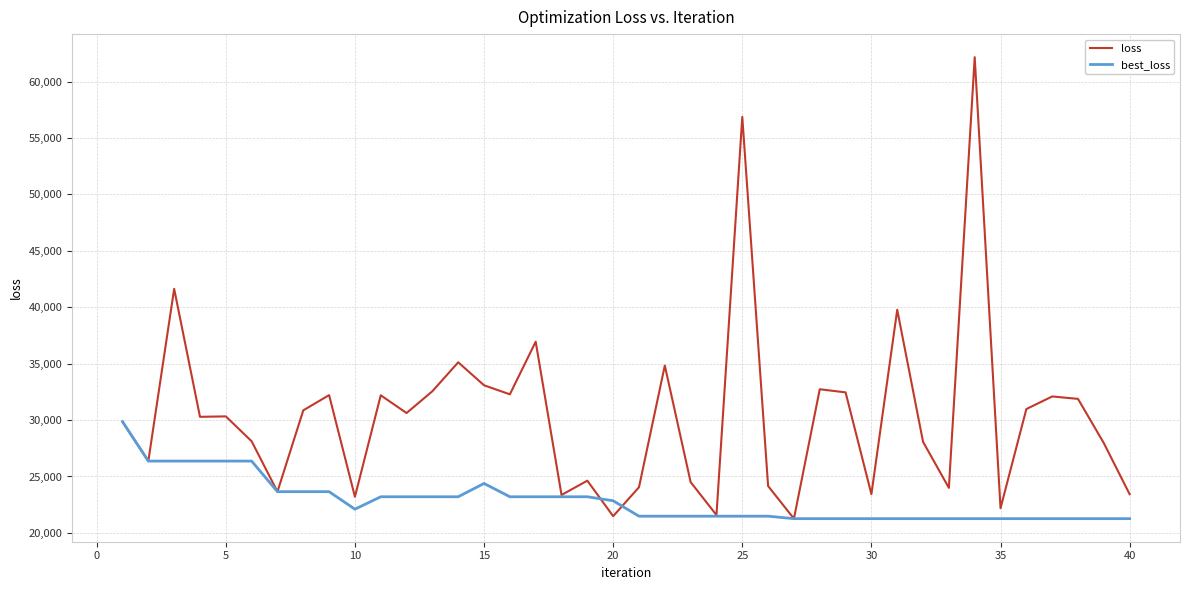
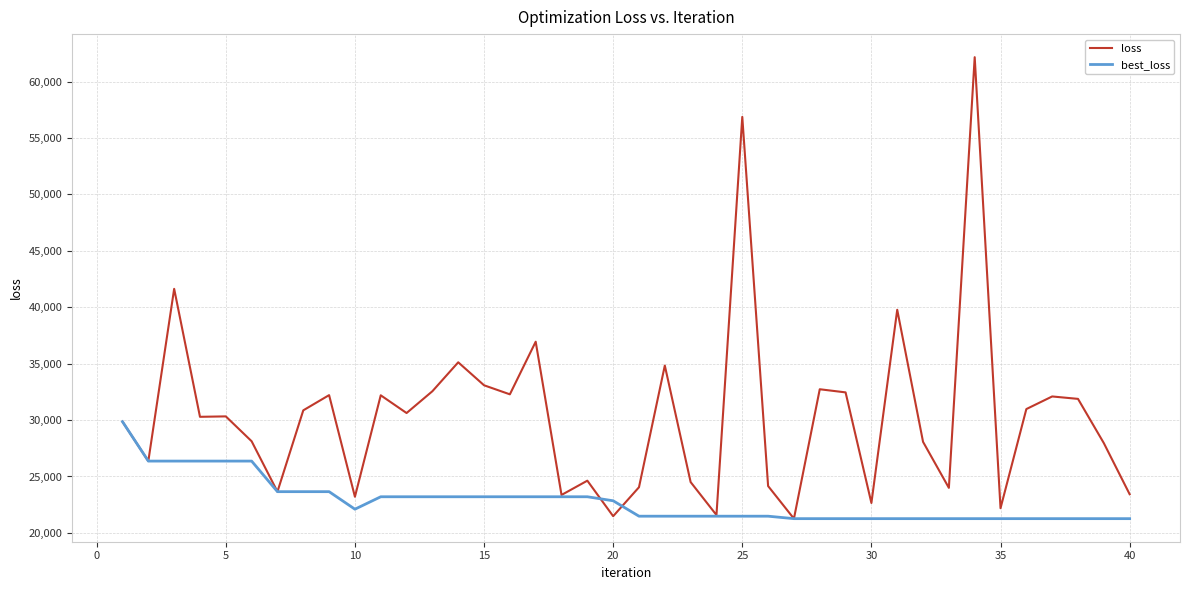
  {
    "loss": {
      "5": "30,300",
      "10": "23,200",
      "15": "33,100",
      "20": "21,500",
      "25": "56,900",
-     "30": "23,400",
+     "30": "22,700",
      "35": "22,200",
      "40": "23,400"
    },
    "best_loss": {
      "5": "26,400",
      "10": "22,100",
-     "15": "24,400",
+     "15": "23,200",
      "20": "22,800",
      "25": "21,500",
      "30": "21,300",
      "35": "21,300",
      "40": "21,300"
    }
  }
